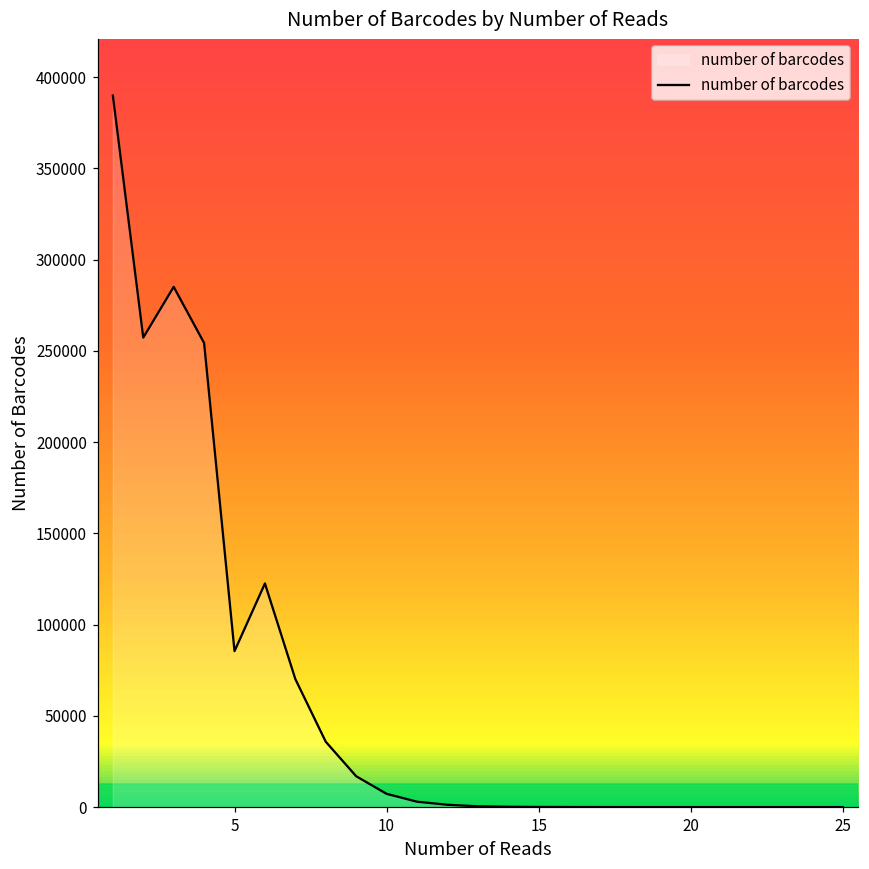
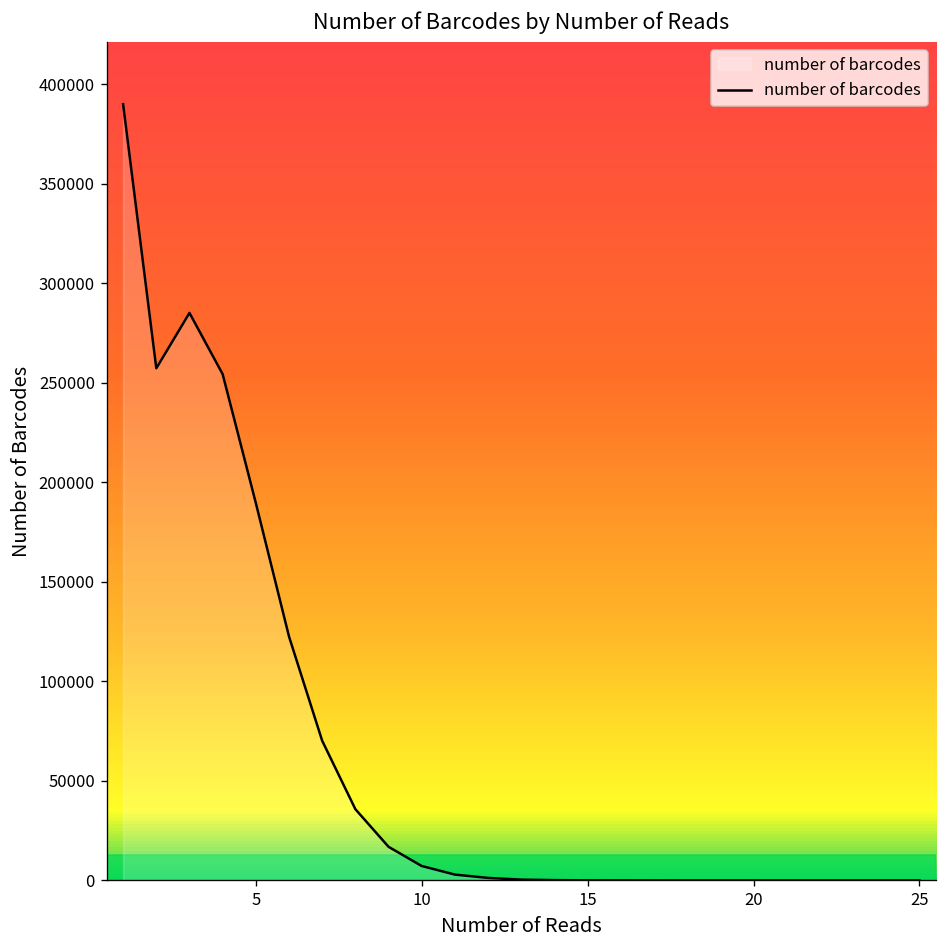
  {
-   "5": 85000
+   "5": 190000
  }
